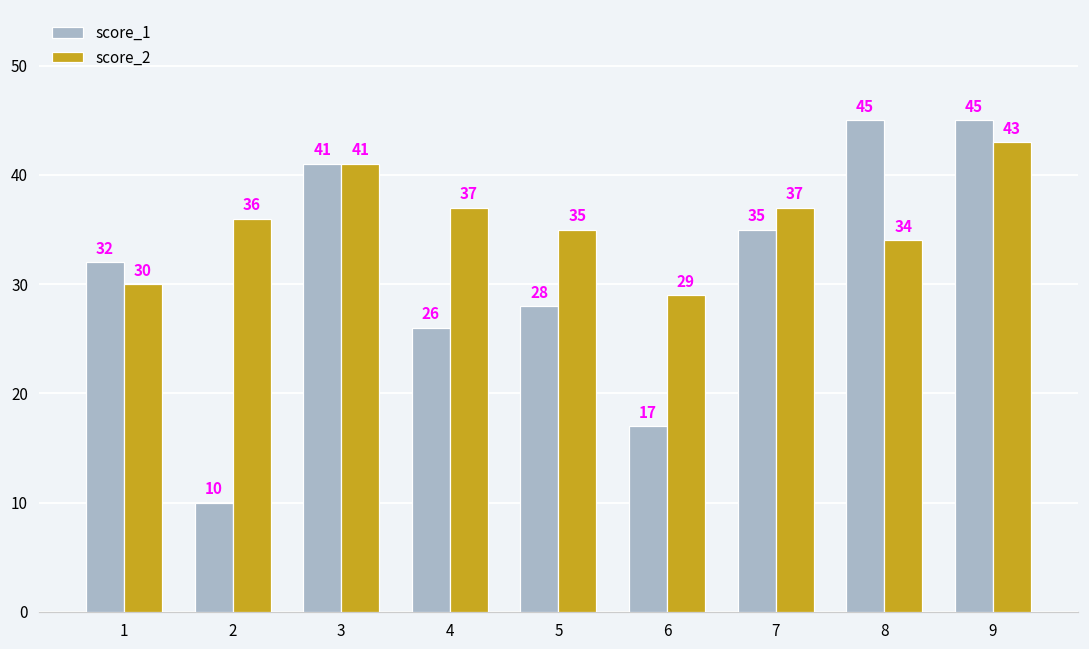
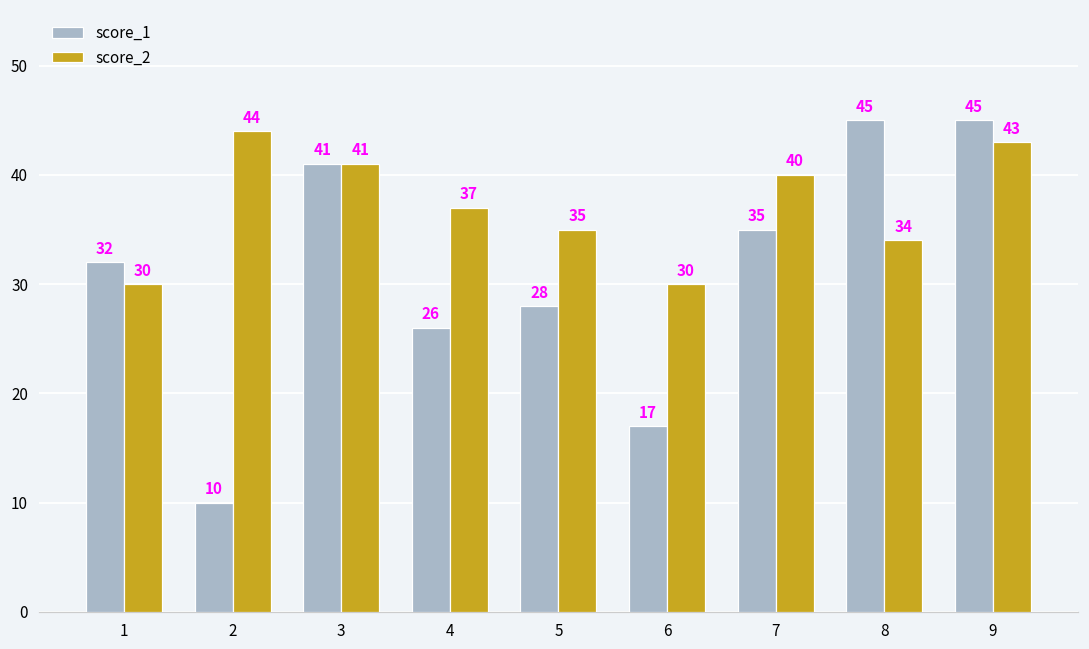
  {
    "score_1": {
      "1": 32,
      "2": 10,
      "3": 41,
      "4": 26,
      "5": 28,
      "6": 17,
      "7": 35,
      "8": 45,
      "9": 45
    },
    "score_2": {
      "1": 30,
-     "2": 36,
+     "2": 44,
      "3": 41,
      "4": 37,
      "5": 35,
-     "6": 29,
-     "7": 37,
+     "6": 30,
+     "7": 40,
      "8": 34,
      "9": 43
    }
  }
